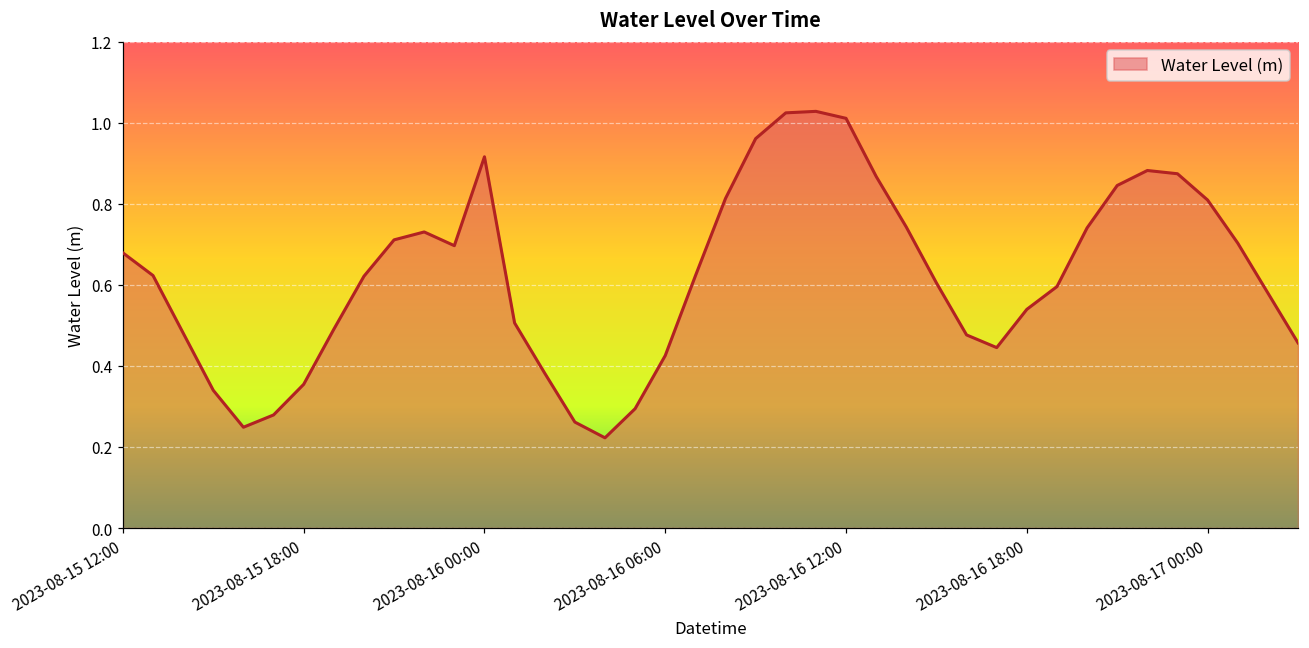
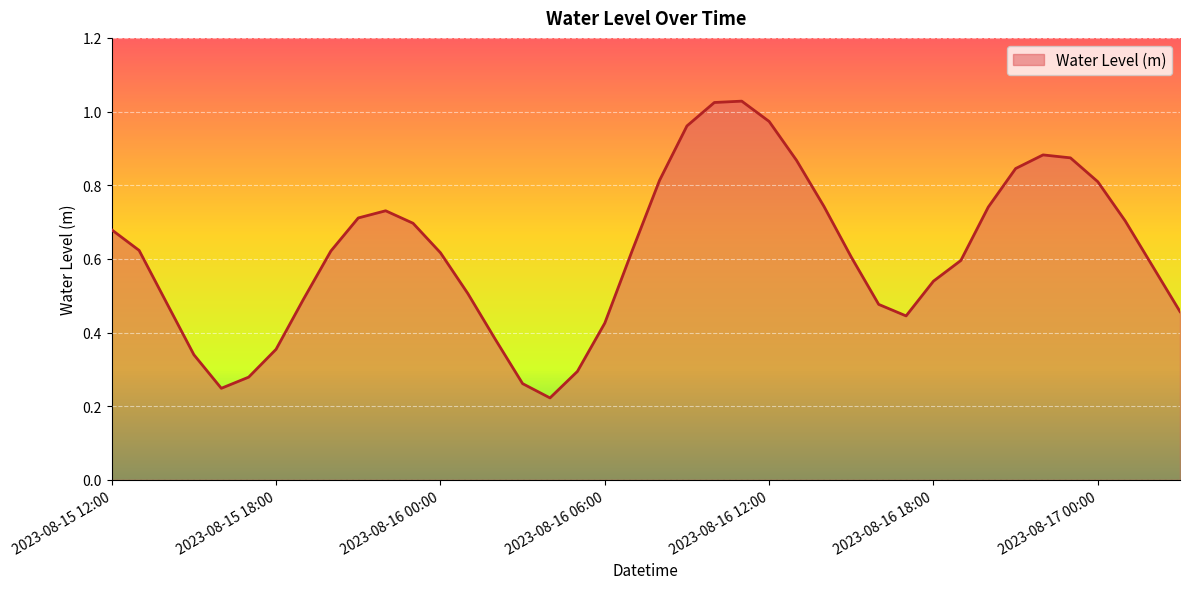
  {
    "2023-08-15 12:00": 0.68,
    "2023-08-15 18:00": 0.35,
-   "2023-08-16 00:00": 0.92,
+   "2023-08-16 00:00": 0.62,
    "2023-08-16 06:00": 0.43,
-   "2023-08-16 12:00": 1.01,
+   "2023-08-16 12:00": 0.97,
    "2023-08-16 18:00": 0.54,
    "2023-08-17 00:00": 0.81
  }
